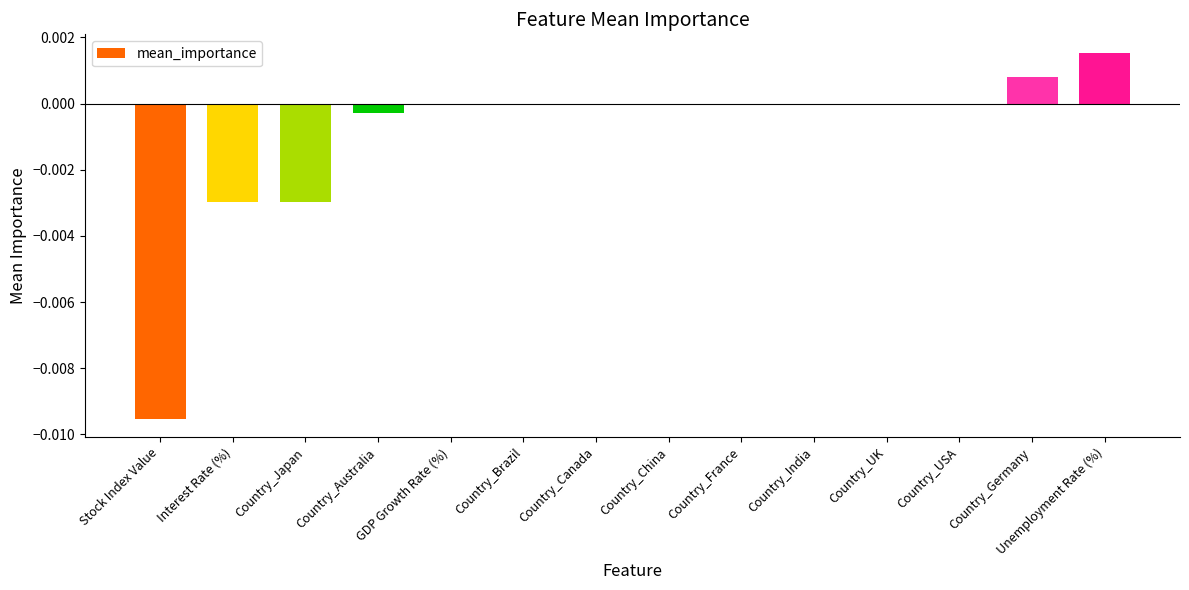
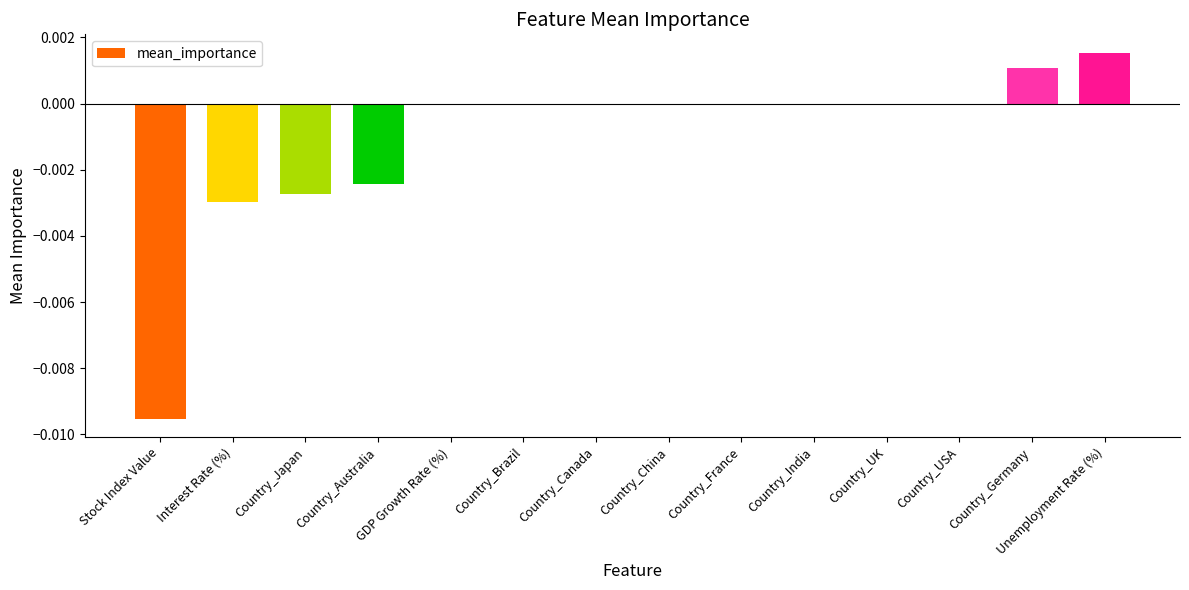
  {
    "Stock Index Value": -0.0095,
    "Interest Rate (%)": -0.0030,
-   "Country_Japan": -0.0030,
-   "Country_Australia": -0.0003,
+   "Country_Japan": -0.0027,
+   "Country_Australia": -0.0024,
    "GDP Growth Rate (%)": 0.0000,
    "Country_Brazil": 0.0000,
    "Country_Canada": 0.0000,
    "Country_China": 0.0000,
    "Country_France": 0.0000,
    "Country_India": 0.0000,
    "Country_UK": 0.0000,
    "Country_USA": 0.0000,
-   "Country_Germany": 0.0008,
+   "Country_Germany": 0.0011,
    "Unemployment Rate (%)": 0.0015
  }
